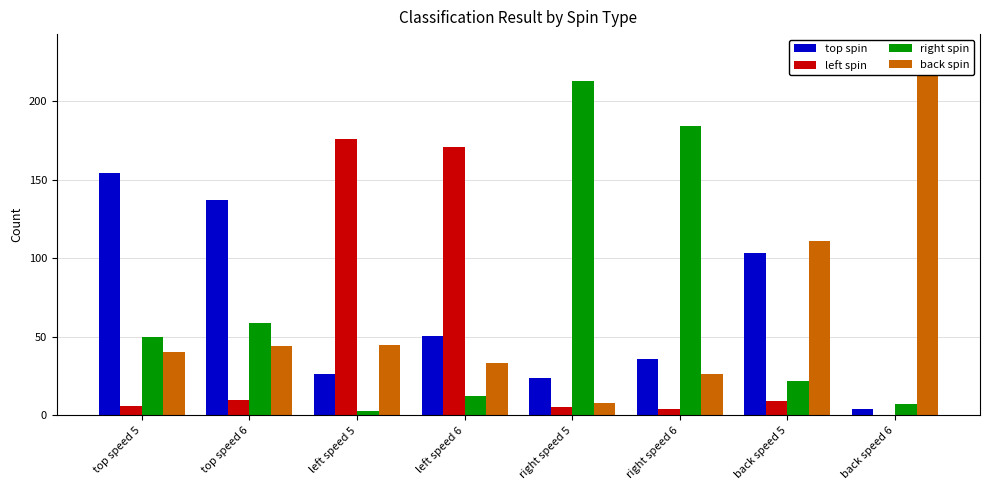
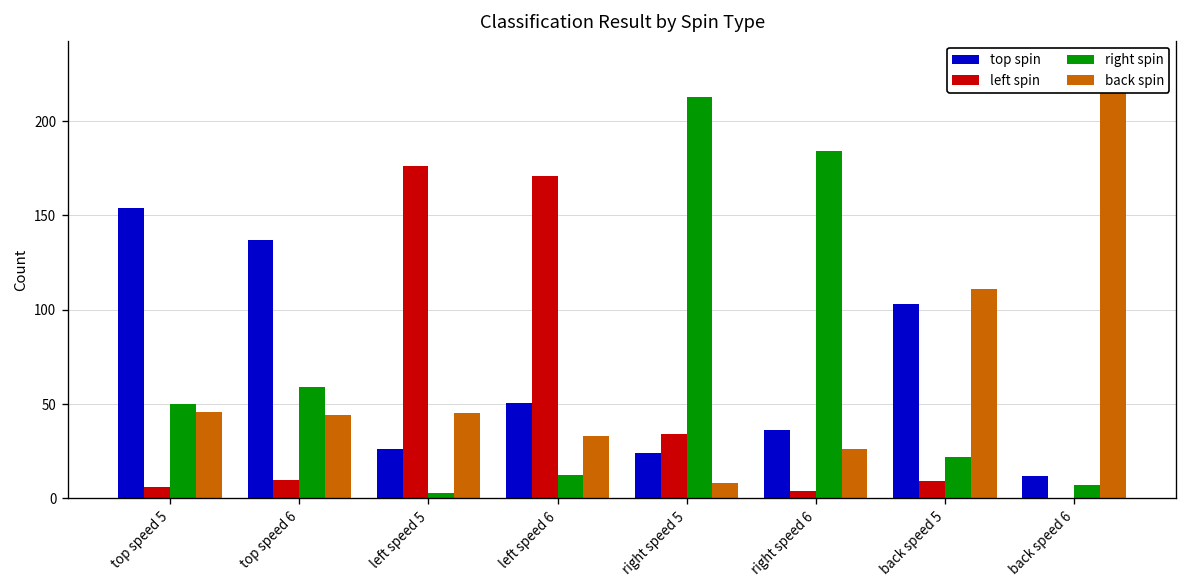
  {
    "top spin": {
      "top speed 5": 154,
      "top speed 6": 137,
      "left speed 5": 26,
      "left speed 6": 51,
      "right speed 5": 24,
      "right speed 6": 36,
      "back speed 5": 103,
-     "back speed 6": 4
+     "back speed 6": 12
    },
    "left spin": {
      "top speed 5": 6,
      "top speed 6": 10,
      "left speed 5": 176,
      "left speed 6": 171,
-     "right speed 5": 5,
+     "right speed 5": 34,
      "right speed 6": 4,
      "back speed 5": 9,
      "back speed 6": 0
    },
    "right spin": {
      "top speed 5": 50,
      "top speed 6": 59,
      "left speed 5": 3,
      "left speed 6": 13,
      "right speed 5": 213,
      "right speed 6": 184,
      "back speed 5": 22,
      "back speed 6": 7
    },
    "back spin": {
-     "top speed 5": 40,
+     "top speed 5": 46,
      "top speed 6": 44,
      "left speed 5": 45,
      "left speed 6": 33,
      "right speed 5": 8,
      "right speed 6": 26,
      "back speed 5": 111
    }
  }
